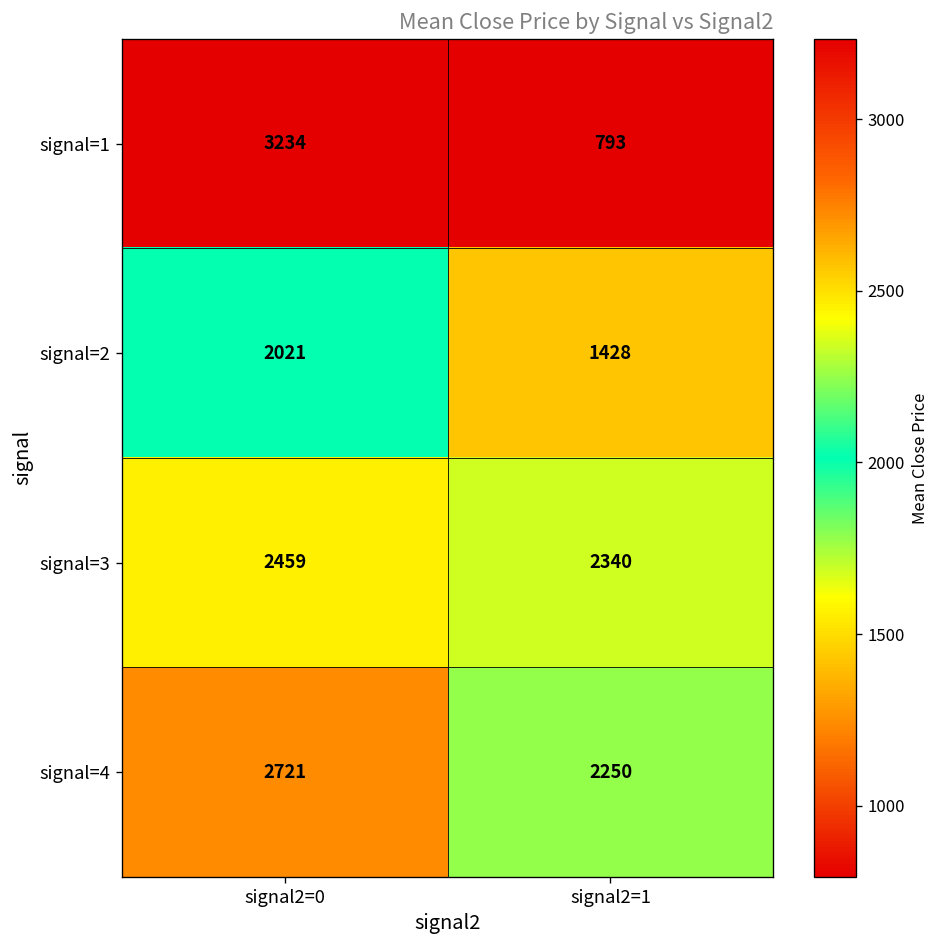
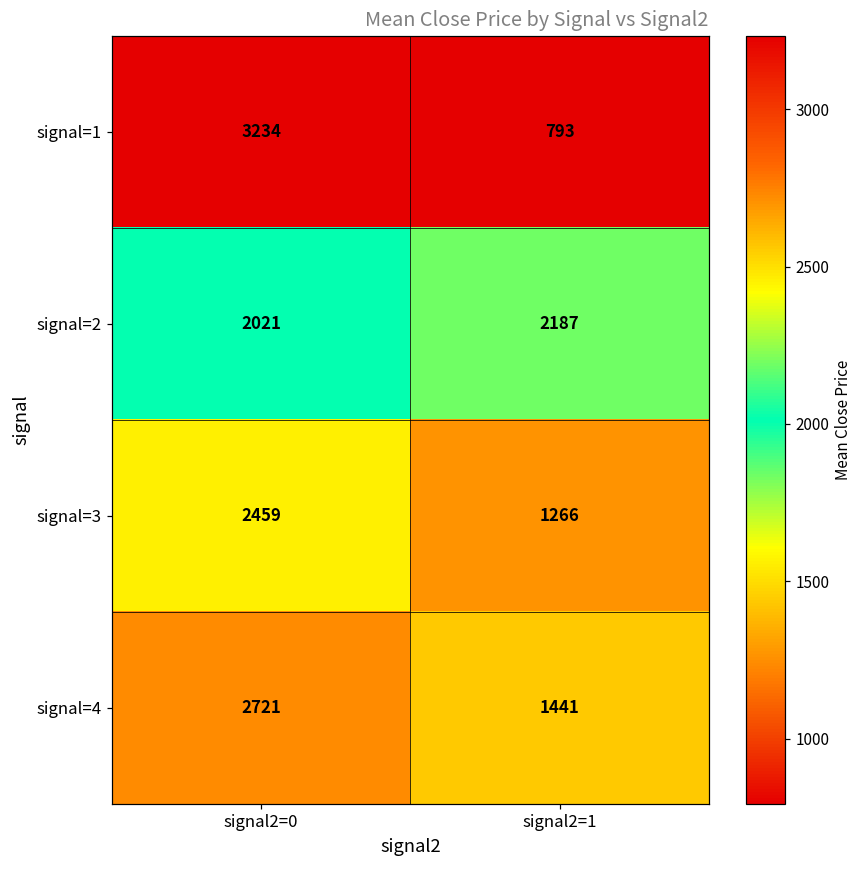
  {
    "signal=1": {
      "signal2=0": 3234,
      "signal2=1": 793
    },
    "signal=2": {
      "signal2=0": 2021,
-     "signal2=1": 1428
+     "signal2=1": 2187
    },
    "signal=3": {
      "signal2=0": 2459,
-     "signal2=1": 2340
+     "signal2=1": 1266
    },
    "signal=4": {
      "signal2=0": 2721,
-     "signal2=1": 2250
+     "signal2=1": 1441
    }
  }
